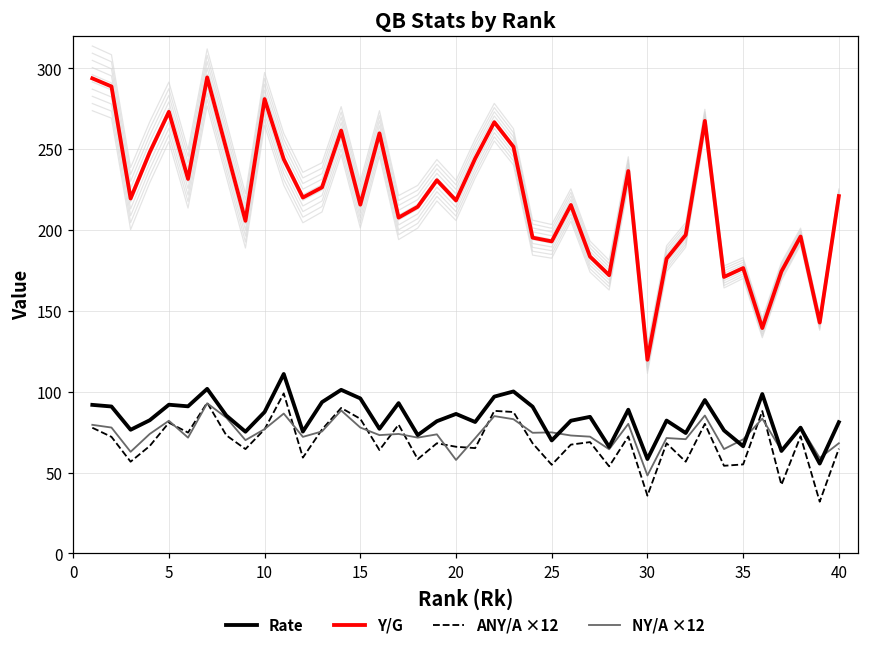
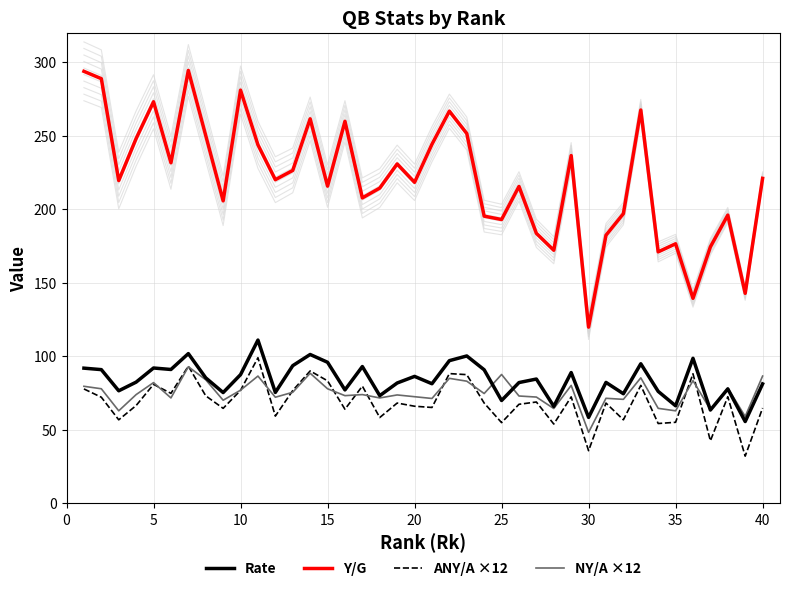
  {
    "Y/G": {
      "5": 273,
      "10": 281
    },
    "NY/A ×12": {
      "15": 78,
-     "20": 58,
-     "25": 75,
+     "20": 72,
+     "25": 88,
      "30": 48,
-     "35": 71,
-     "40": 68
+     "35": 63,
+     "40": 87
    }
  }
